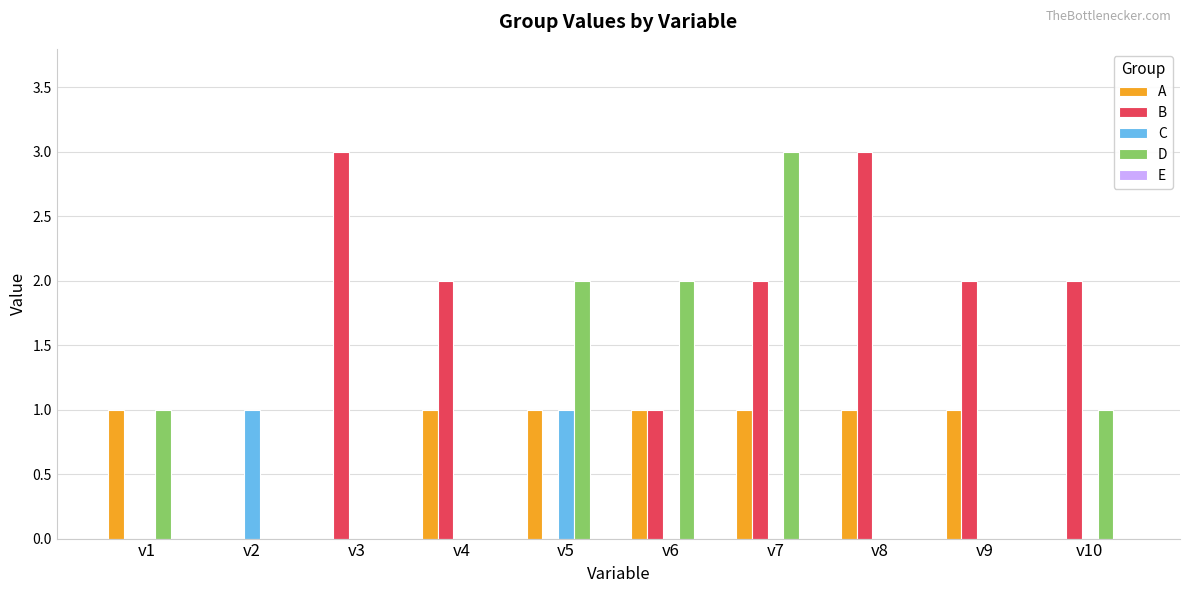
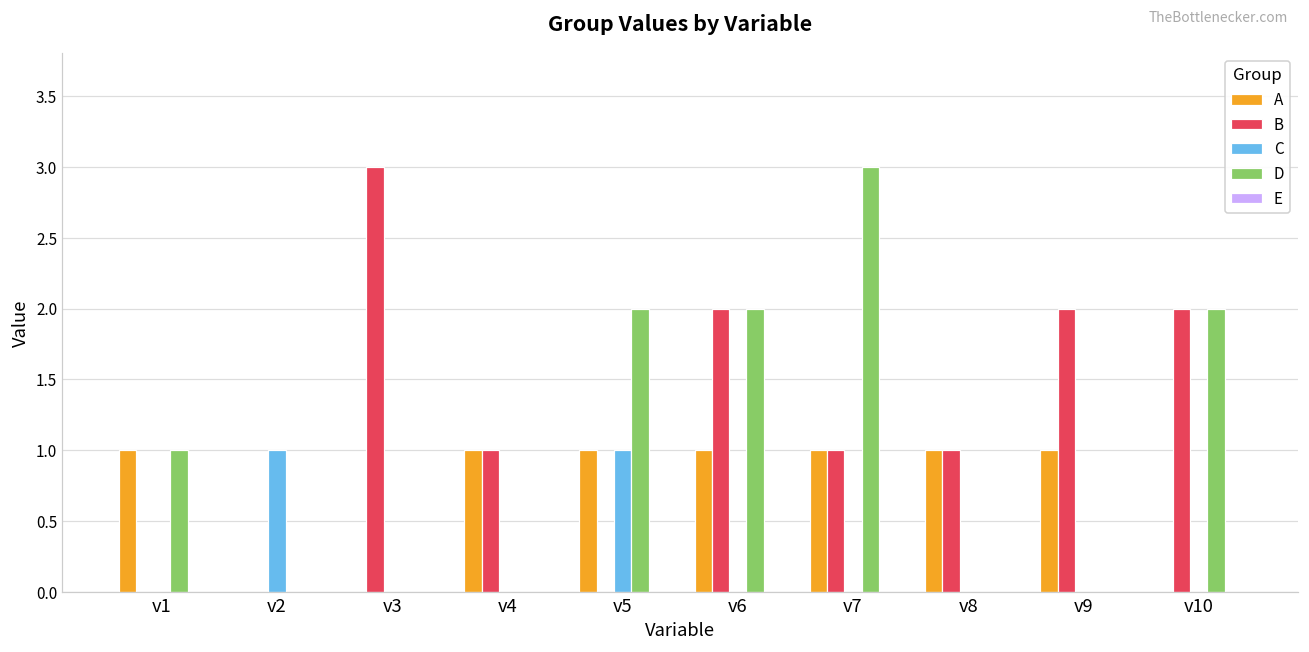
  {
    "A": {
      "v1": 1,
      "v2": 0,
      "v3": 0,
      "v4": 1,
      "v5": 1,
      "v6": 1,
      "v7": 1,
      "v8": 1,
      "v9": 1,
      "v10": 0
    },
    "B": {
      "v1": 0,
      "v2": 0,
      "v3": 3,
-     "v4": 2,
+     "v4": 1,
      "v5": 0,
-     "v6": 1,
-     "v7": 2,
-     "v8": 3,
+     "v6": 2,
+     "v7": 1,
+     "v8": 1,
      "v9": 2,
      "v10": 2
    },
    "C": {
      "v1": 0,
      "v2": 1,
      "v3": 0,
      "v4": 0,
      "v5": 1,
      "v6": 0,
      "v7": 0,
      "v8": 0,
      "v9": 0,
      "v10": 0
    },
    "D": {
      "v1": 1,
      "v2": 0,
      "v3": 0,
      "v4": 0,
      "v5": 2,
      "v6": 2,
      "v7": 3,
      "v8": 0,
      "v9": 0,
-     "v10": 1
+     "v10": 2
    },
    "E": {
      "v1": 0,
      "v2": 0,
      "v3": 0,
      "v4": 0,
      "v5": 0,
      "v6": 0,
      "v7": 0,
      "v8": 0,
      "v9": 0,
      "v10": 0
    }
  }
